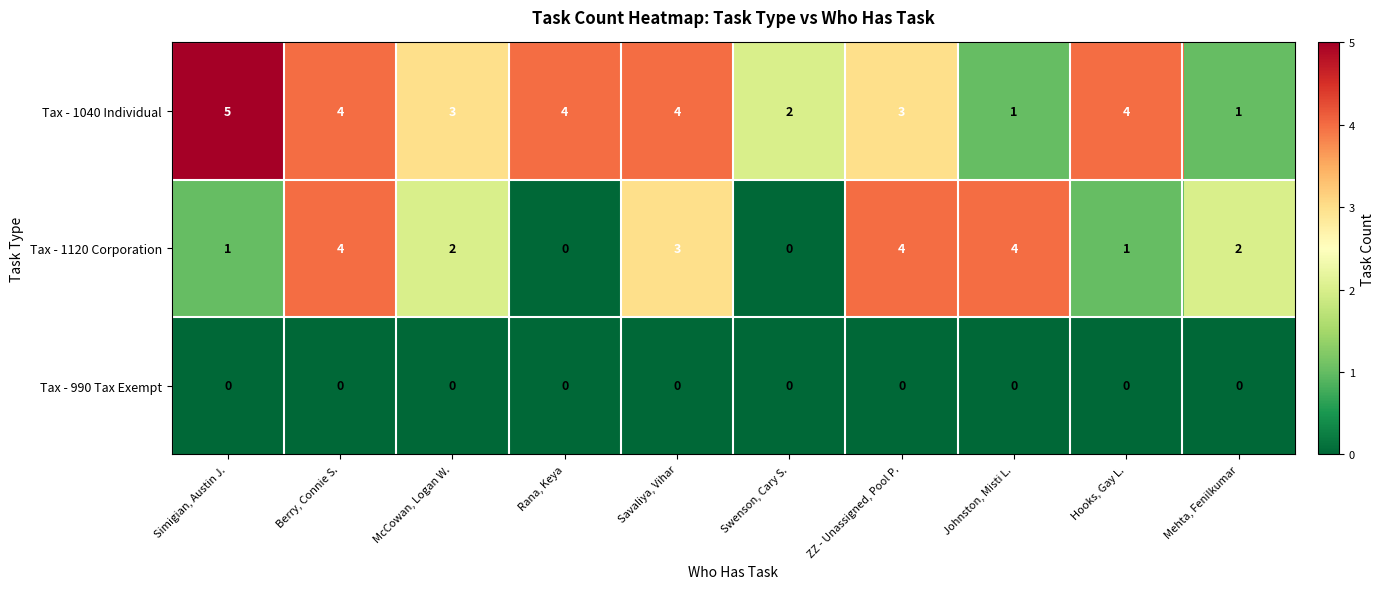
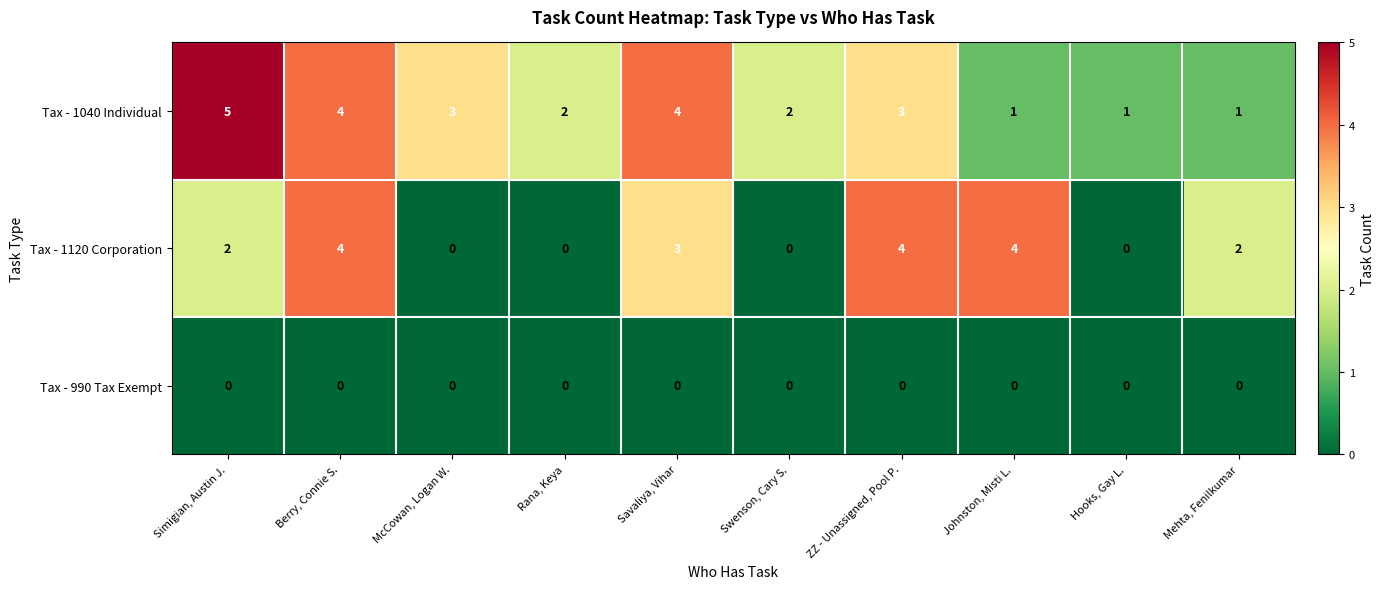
  {
    "Tax - 1040 Individual": {
      "Simigian, Austin J.": 5,
      "Berry, Connie S.": 4,
      "McCowan, Logan W.": 3,
-     "Rana, Keya": 4,
+     "Rana, Keya": 2,
      "Savaliya, Vihar": 4,
      "Swenson, Cary S.": 2,
      "ZZ - Unassigned, Pool P.": 3,
      "Johnston, Misti L.": 1,
-     "Hooks, Gay L.": 4,
+     "Hooks, Gay L.": 1,
      "Mehta, Fenilkumar": 1
    },
    "Tax - 1120 Corporation": {
-     "Simigian, Austin J.": 1,
+     "Simigian, Austin J.": 2,
      "Berry, Connie S.": 4,
-     "McCowan, Logan W.": 2,
+     "McCowan, Logan W.": 0,
      "Rana, Keya": 0,
      "Savaliya, Vihar": 3,
      "Swenson, Cary S.": 0,
      "ZZ - Unassigned, Pool P.": 4,
      "Johnston, Misti L.": 4,
-     "Hooks, Gay L.": 1,
+     "Hooks, Gay L.": 0,
      "Mehta, Fenilkumar": 2
    },
    "Tax - 990 Tax Exempt": {
      "Simigian, Austin J.": 0,
      "Berry, Connie S.": 0,
      "McCowan, Logan W.": 0,
      "Rana, Keya": 0,
      "Savaliya, Vihar": 0,
      "Swenson, Cary S.": 0,
      "ZZ - Unassigned, Pool P.": 0,
      "Johnston, Misti L.": 0,
      "Hooks, Gay L.": 0,
      "Mehta, Fenilkumar": 0
    }
  }
